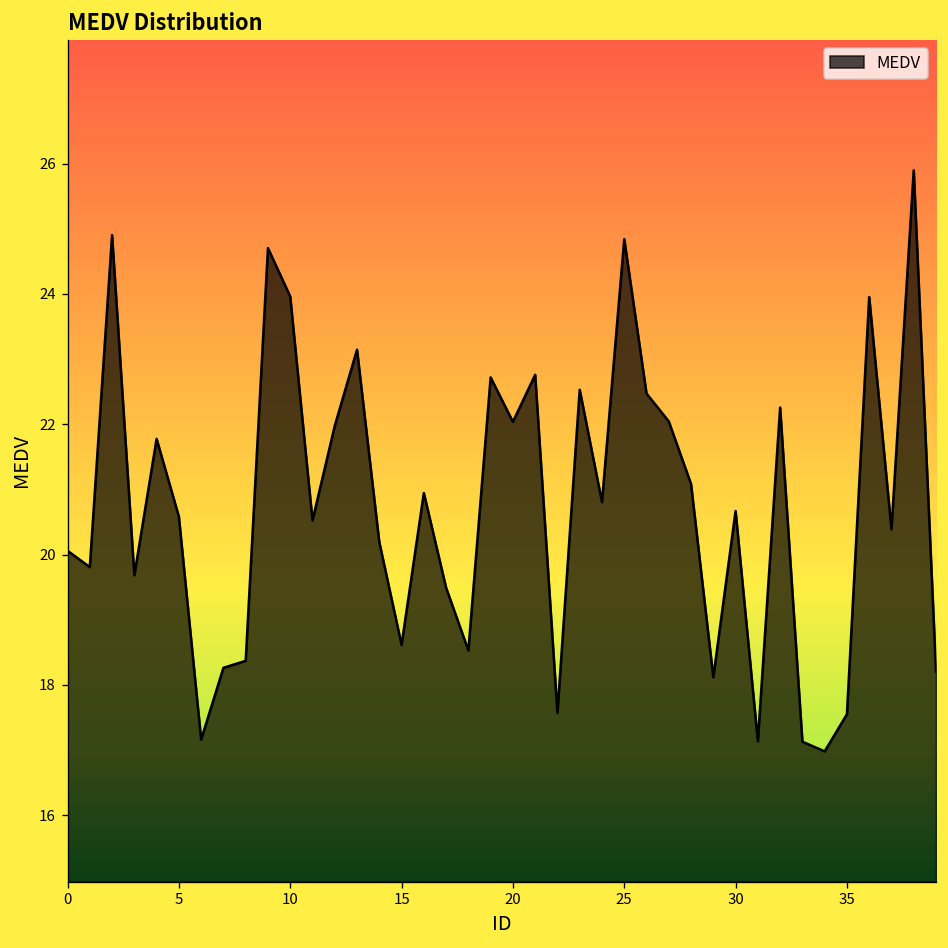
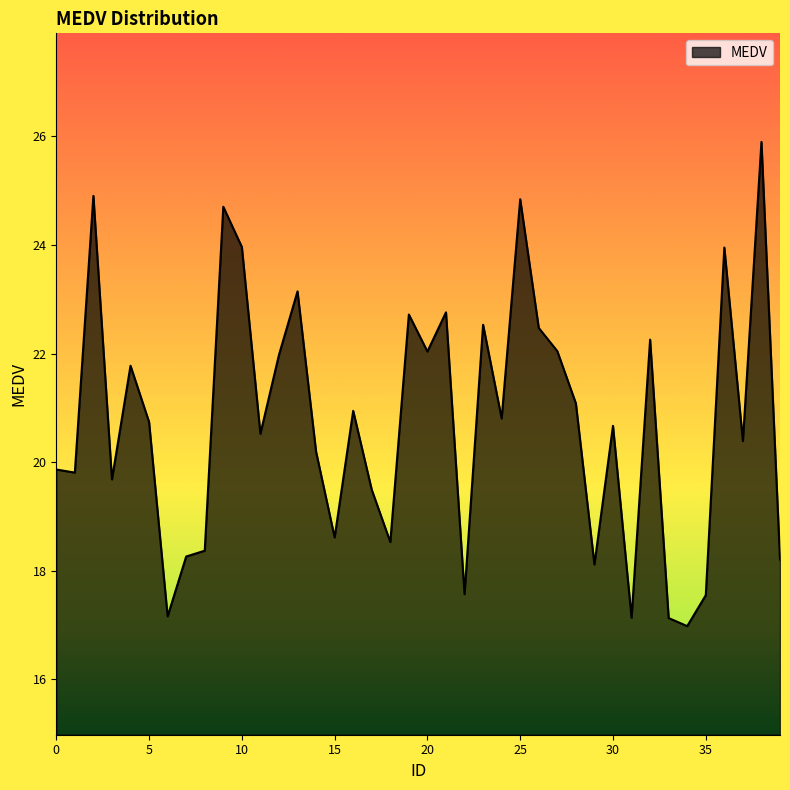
  {
-   "0": 20.1,
-   "5": 20.6,
+   "0": 19.9,
+   "5": 20.7,
    "10": 24.0,
    "15": 18.6,
    "20": 22.0,
    "25": 24.8,
    "30": 20.7,
    "35": 17.5
  }
